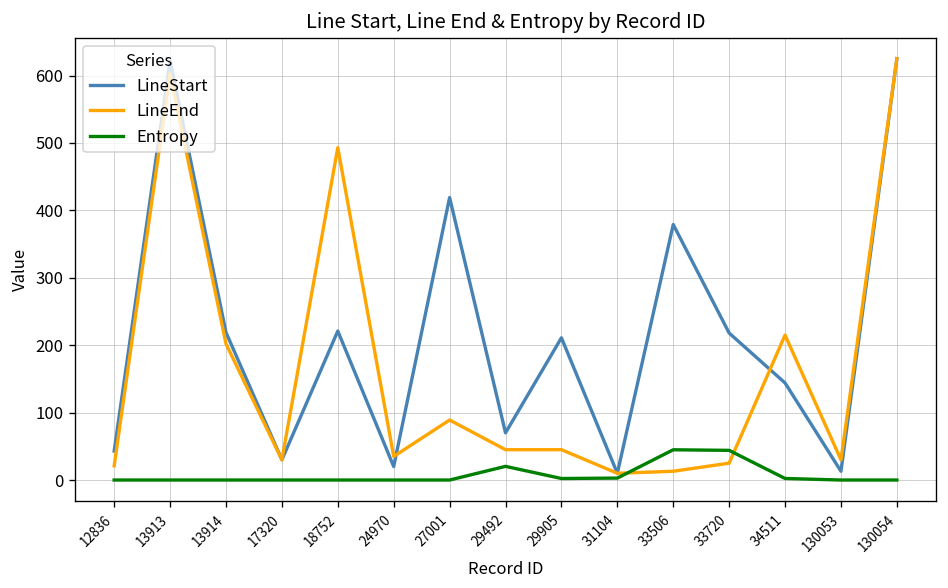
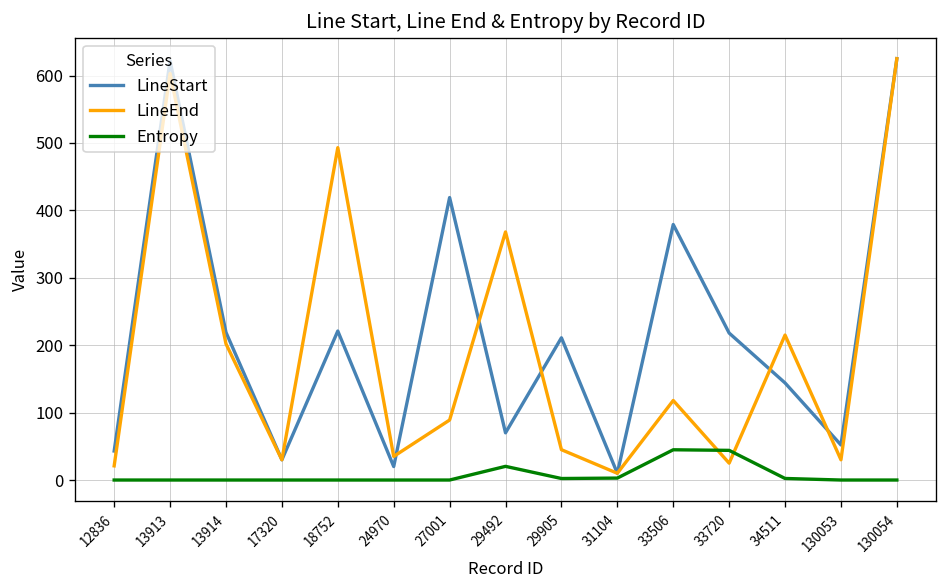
  {
    "LineStart": {
      "12836": 40,
      "13914": 220,
      "18752": 220,
      "24970": 20,
      "27001": 420,
      "29492": 70,
      "29905": 210,
      "33506": 380,
      "33720": 220,
      "34511": 140,
-     "130053": 10
+     "130053": 50
    },
    "LineEnd": {
      "12836": 20,
      "13914": 200,
      "18752": 490,
      "24970": 40,
      "27001": 90,
-     "29492": 50,
+     "29492": 370,
      "29905": 50,
-     "33506": 10,
+     "33506": 120,
      "33720": 30,
      "34511": 220,
      "130053": 30
    },
    "Entropy": {
      "12836": 0,
      "13913": 0,
      "13914": 0,
      "17320": 0,
      "18752": 0,
      "24970": 0,
      "27001": 0,
      "29492": 20,
      "29905": 0,
      "31104": 0,
      "33506": 40,
      "33720": 40,
      "34511": 0,
      "130053": 0,
      "130054": 0
    }
  }
